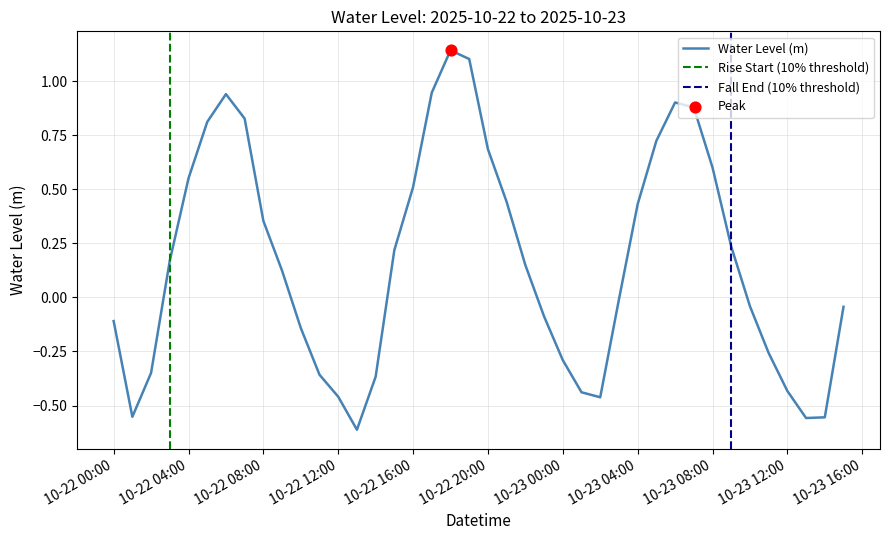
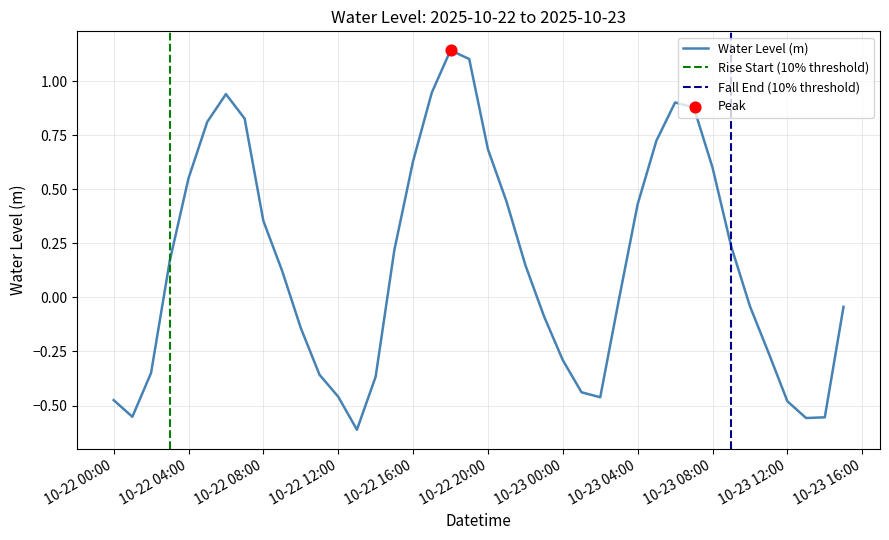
  {
    "Water Level (m)": {
-     "10-22 00:00": -0.11,
+     "10-22 00:00": -0.47,
      "10-22 04:00": 0.55,
      "10-22 08:00": 0.35,
      "10-22 12:00": -0.46,
-     "10-22 16:00": 0.51,
+     "10-22 16:00": 0.63,
      "10-22 20:00": 0.69,
      "10-23 00:00": -0.29,
      "10-23 04:00": 0.43,
      "10-23 08:00": 0.60,
-     "10-23 12:00": -0.43
+     "10-23 12:00": -0.48
    }
  }
